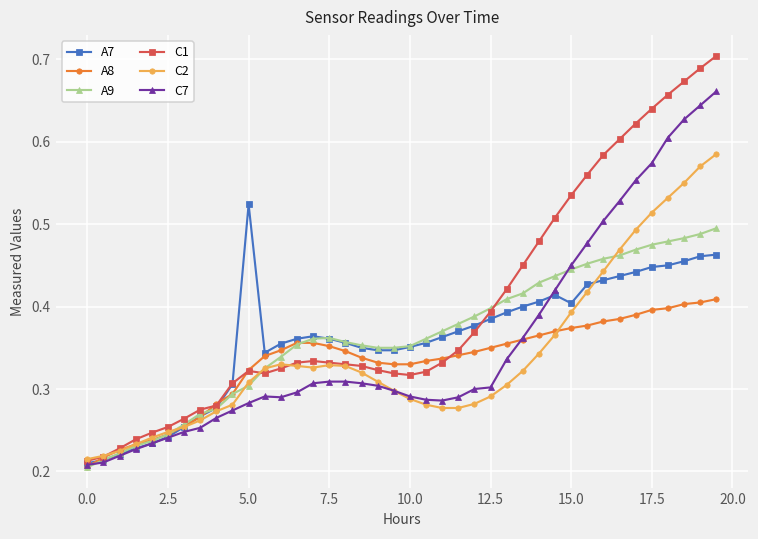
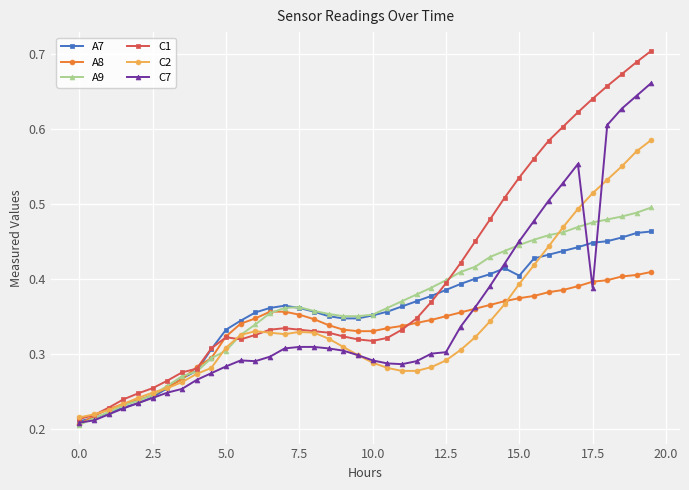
  {
    "A7": {
-     "5.0": 0.52,
+     "5.0": 0.33,
      "12.5": 0.39,
      "15.0": 0.40,
      "17.5": 0.45
    },
    "A9": {
      "5.0": 0.30,
      "12.5": 0.40,
      "15.0": 0.45,
      "17.5": 0.48
    },
    "C7": {
      "5.0": 0.28,
      "7.5": 0.31,
      "12.5": 0.30,
      "15.0": 0.45,
-     "17.5": 0.57
+     "17.5": 0.39
    }
  }
